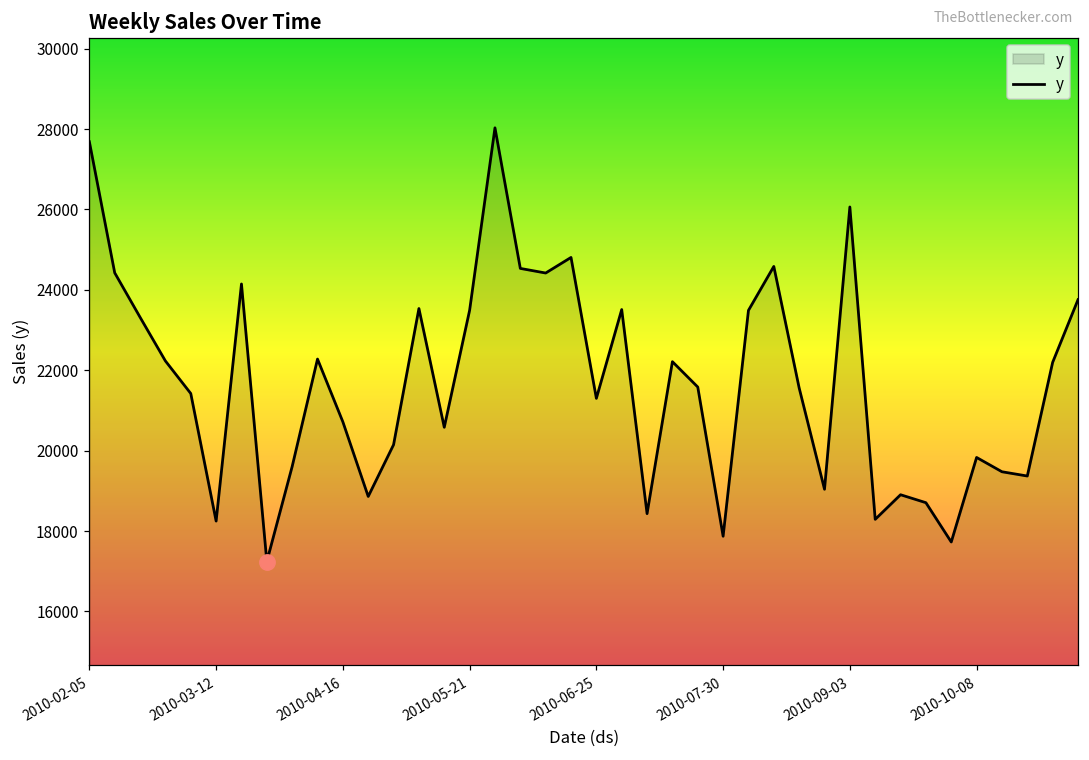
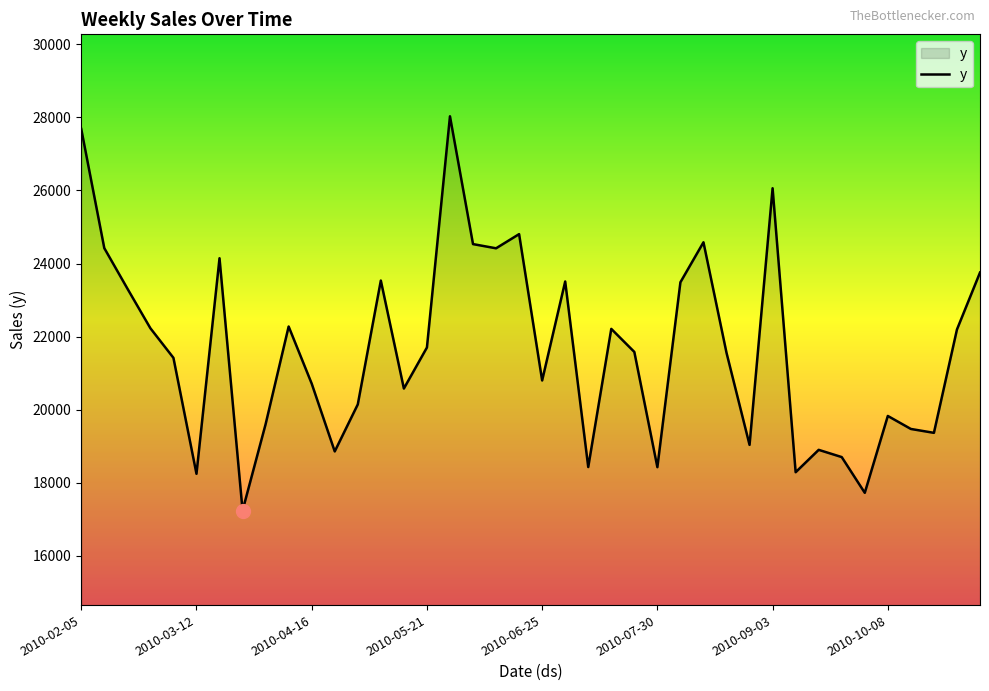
  {
    "y": {
      "2010-02-05": 27700,
      "2010-03-12": 18200,
      "2010-04-16": 20700,
-     "2010-05-21": 23500,
-     "2010-06-25": 21300,
-     "2010-07-30": 17900,
+     "2010-05-21": 21700,
+     "2010-06-25": 20800,
+     "2010-07-30": 18400,
      "2010-09-03": 26100,
      "2010-10-08": 19800
    }
  }
